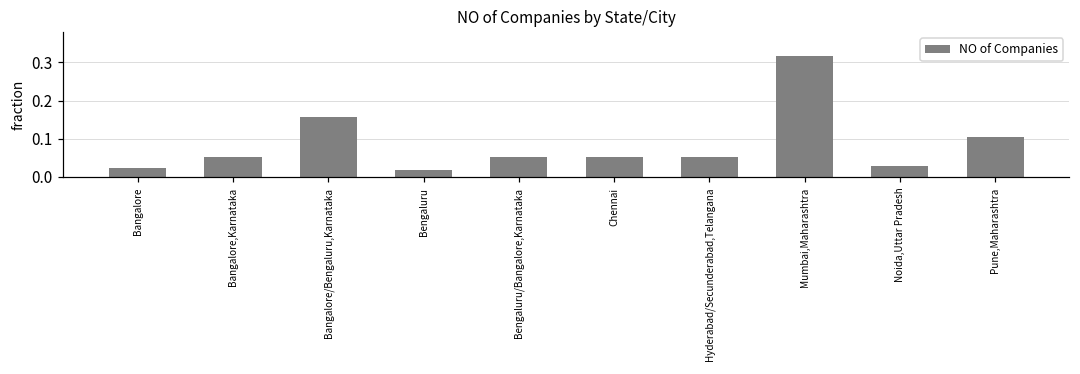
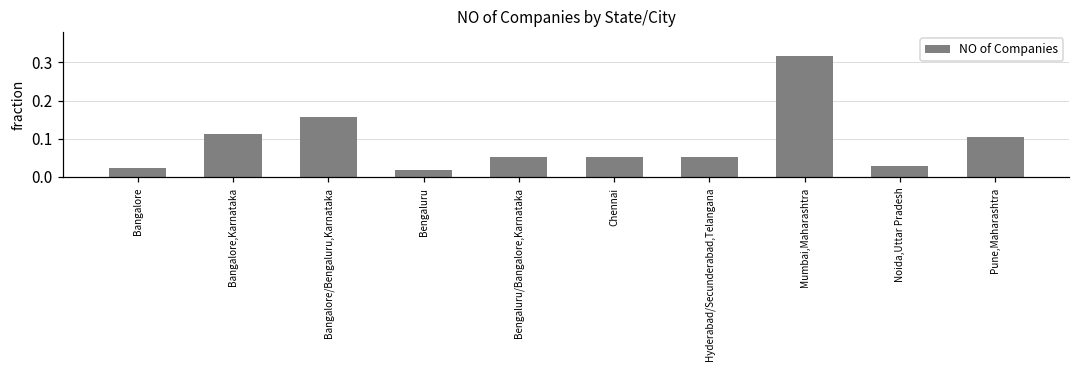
  {
    "Bangalore": 0.02,
-   "Bangalore,Karnataka": 0.05,
+   "Bangalore,Karnataka": 0.11,
    "Bangalore/Bengaluru,Karnataka": 0.16,
    "Bengaluru": 0.02,
    "Bengaluru/Bangalore,Karnataka": 0.05,
    "Chennai": 0.05,
    "Hyderabad/Secunderabad,Telangana": 0.05,
    "Mumbai,Maharashtra": 0.32,
    "Noida,Uttar Pradesh": 0.03,
    "Pune,Maharashtra": 0.11
  }
